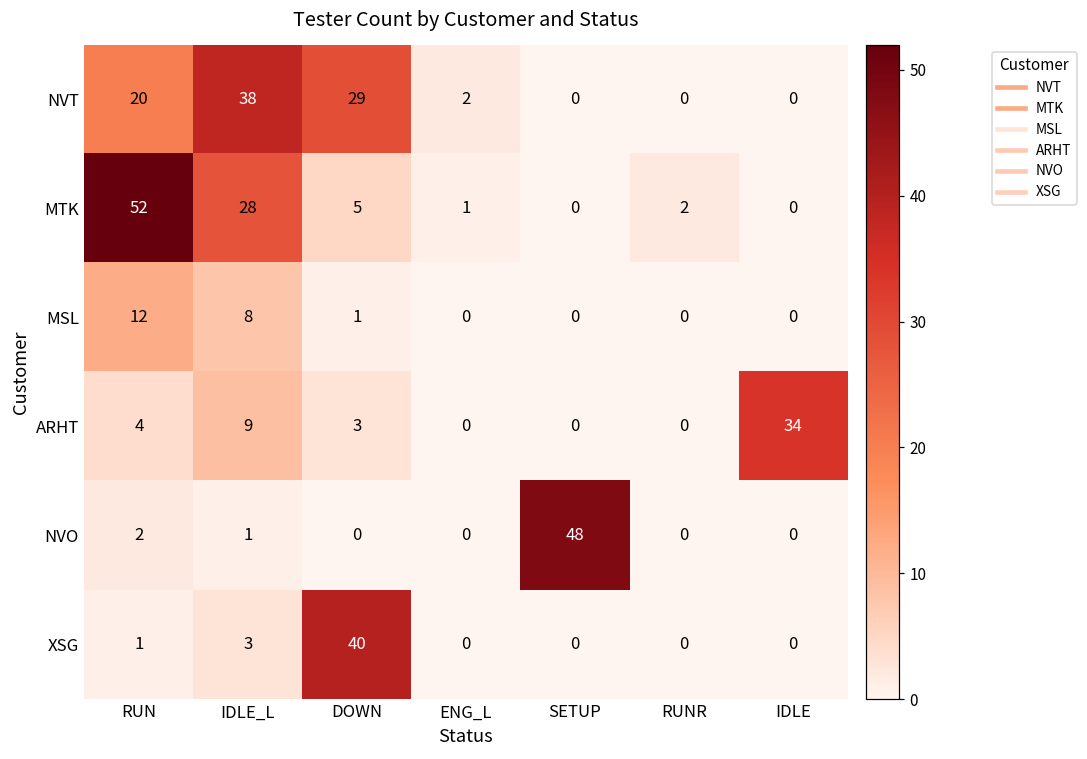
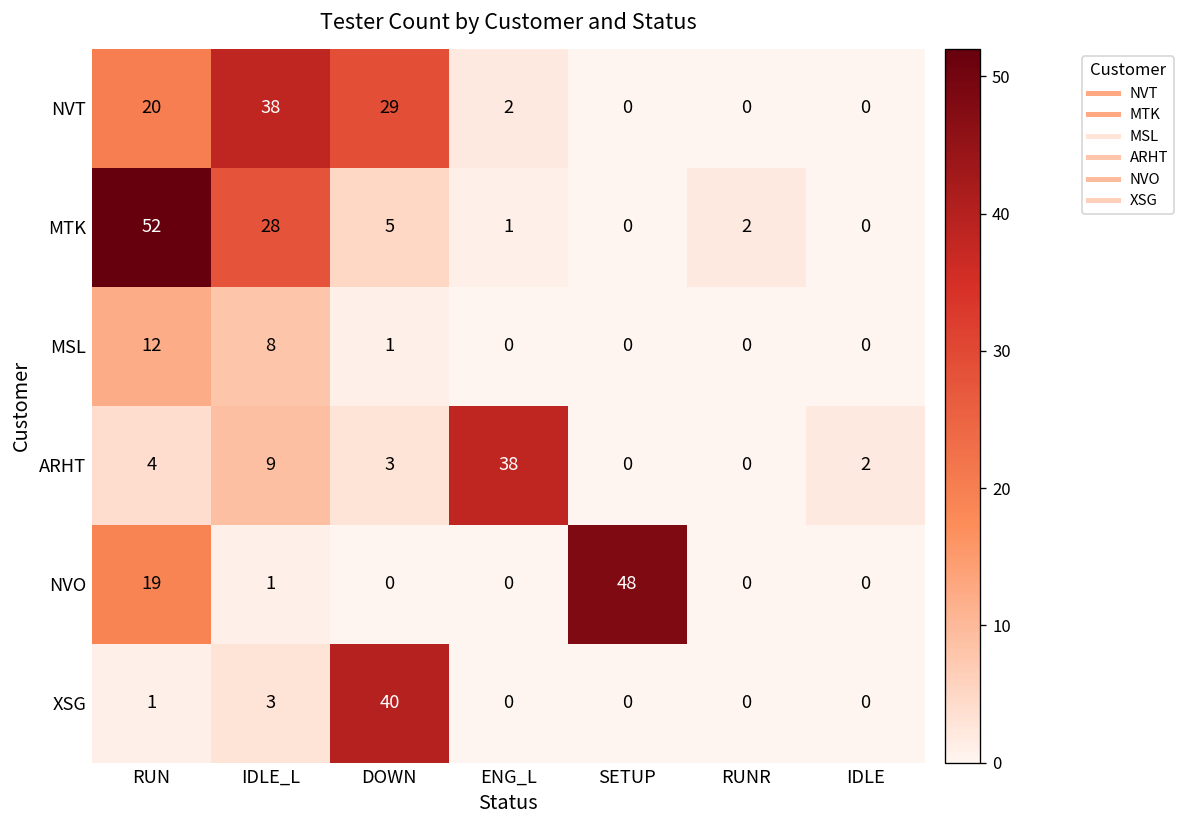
  {
    "NVT": {
      "RUN": 20,
      "IDLE_L": 38,
      "DOWN": 29,
      "ENG_L": 2,
      "SETUP": 0,
      "RUNR": 0,
      "IDLE": 0
    },
    "MTK": {
      "RUN": 52,
      "IDLE_L": 28,
      "DOWN": 5,
      "ENG_L": 1,
      "SETUP": 0,
      "RUNR": 2,
      "IDLE": 0
    },
    "MSL": {
      "RUN": 12,
      "IDLE_L": 8,
      "DOWN": 1,
      "ENG_L": 0,
      "SETUP": 0,
      "RUNR": 0,
      "IDLE": 0
    },
    "ARHT": {
      "RUN": 4,
      "IDLE_L": 9,
      "DOWN": 3,
-     "ENG_L": 0,
+     "ENG_L": 38,
      "SETUP": 0,
      "RUNR": 0,
-     "IDLE": 34
+     "IDLE": 2
    },
    "NVO": {
-     "RUN": 2,
+     "RUN": 19,
      "IDLE_L": 1,
      "DOWN": 0,
      "ENG_L": 0,
      "SETUP": 48,
      "RUNR": 0,
      "IDLE": 0
    },
    "XSG": {
      "RUN": 1,
      "IDLE_L": 3,
      "DOWN": 40,
      "ENG_L": 0,
      "SETUP": 0,
      "RUNR": 0,
      "IDLE": 0
    }
  }
